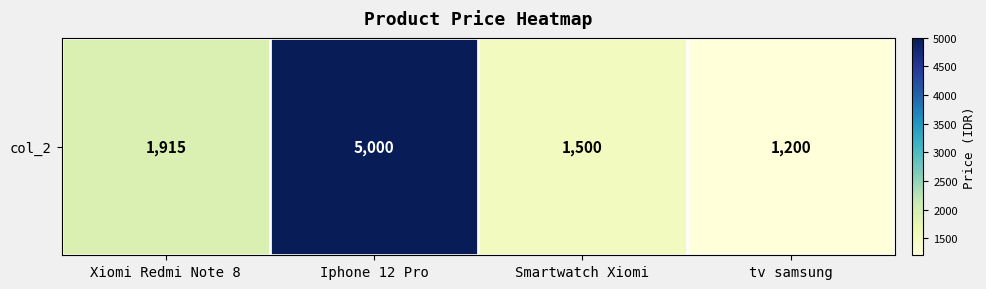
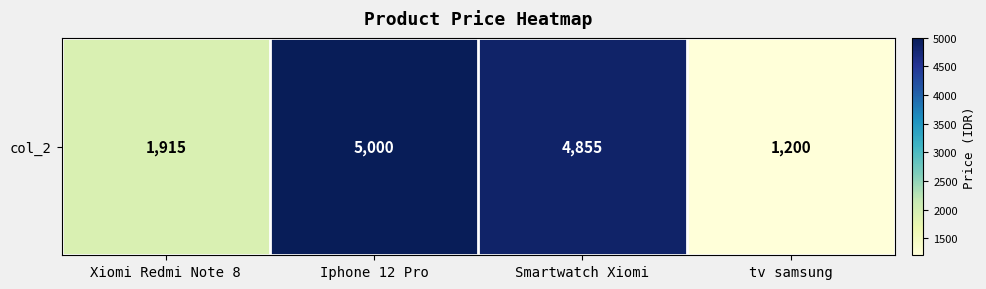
  {
    "col_2": {
      "Xiomi Redmi Note 8": "1,915",
      "Iphone 12 Pro": "5,000",
-     "Smartwatch Xiomi": "1,500",
+     "Smartwatch Xiomi": "4,855",
      "tv samsung": "1,200"
    }
  }
